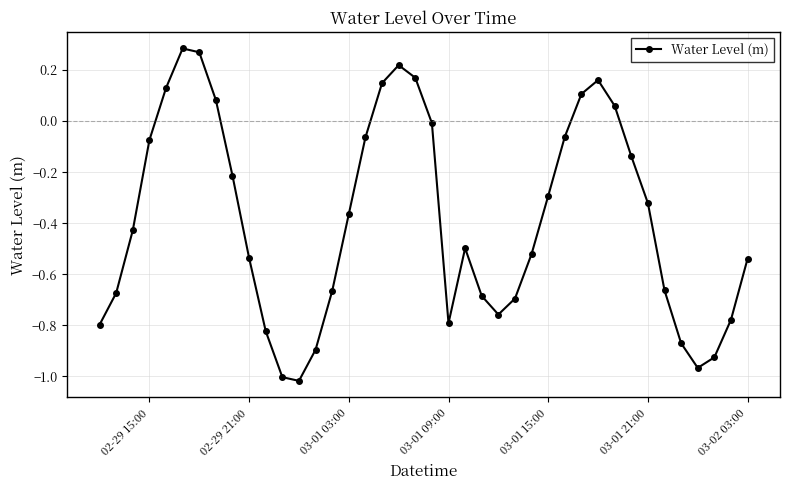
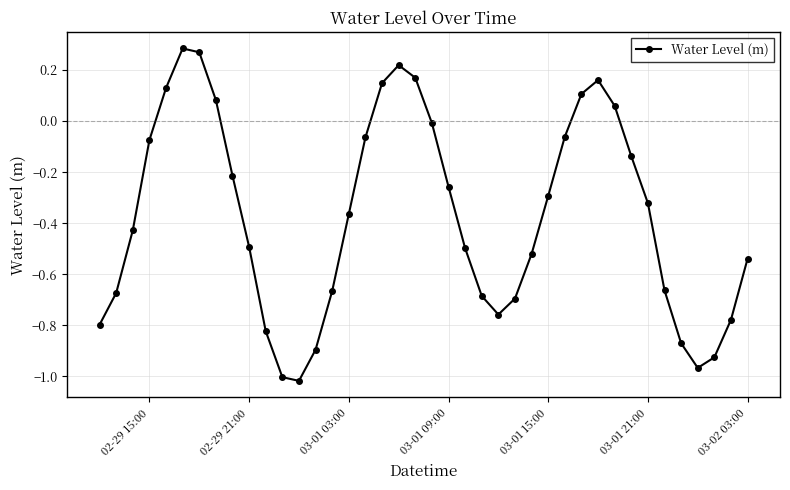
  {
    "02-29 15:00": -0.07,
-   "02-29 21:00": -0.54,
+   "02-29 21:00": -0.49,
    "03-01 03:00": -0.36,
-   "03-01 09:00": -0.79,
+   "03-01 09:00": -0.26,
    "03-01 15:00": -0.29,
    "03-01 21:00": -0.32,
    "03-02 03:00": -0.54
  }
